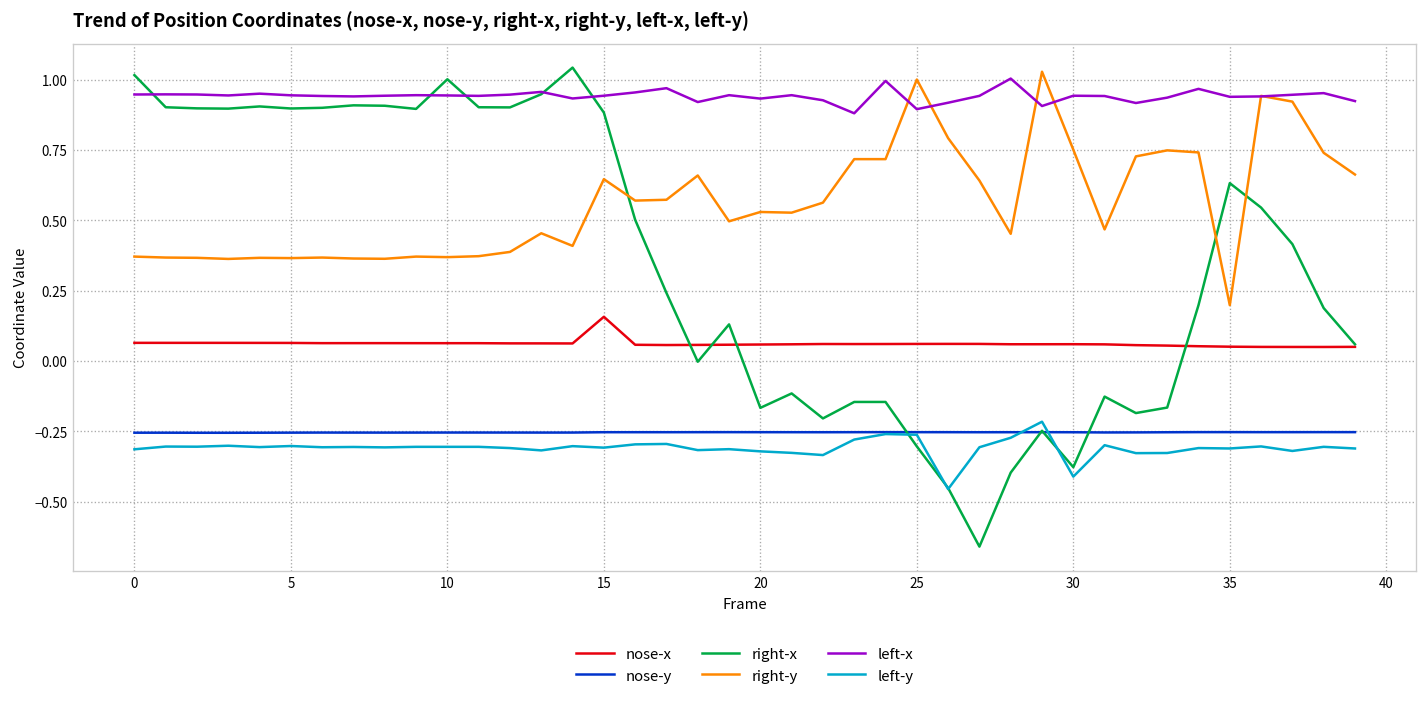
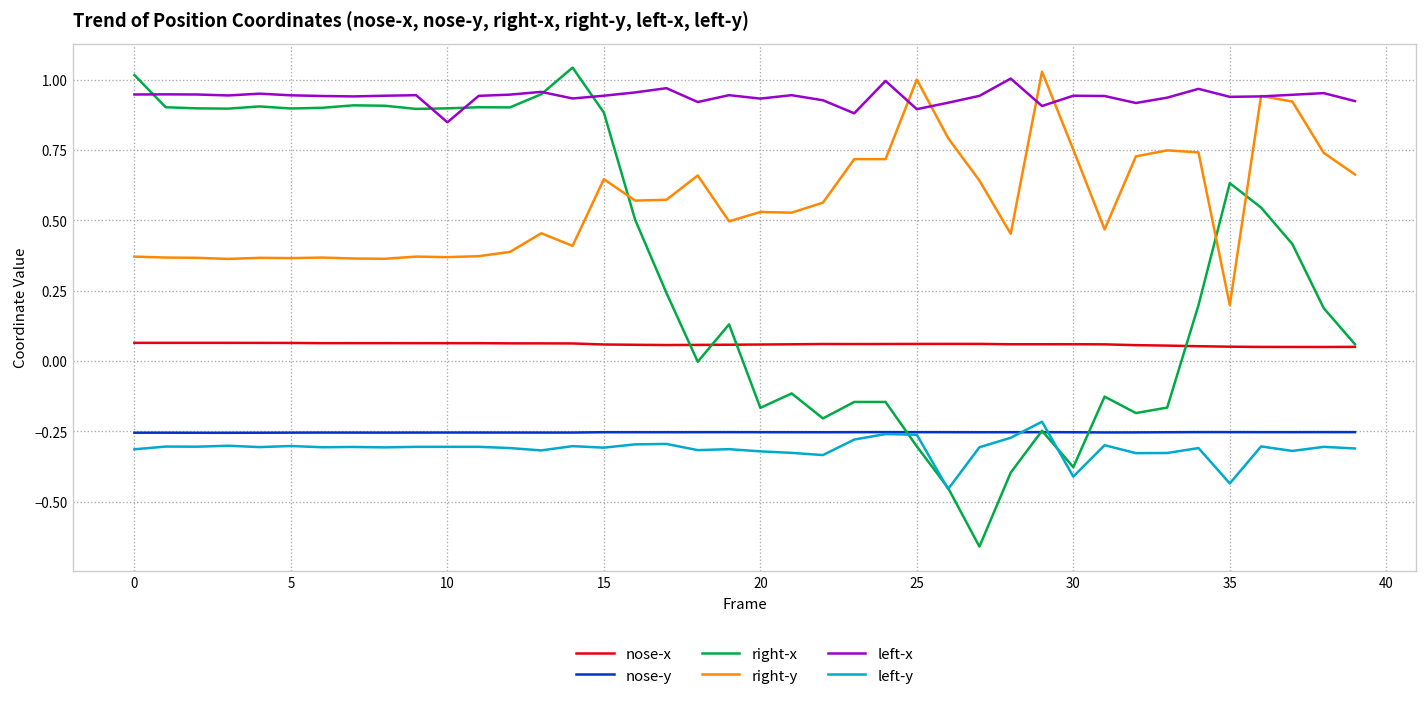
  {
    "nose-x": {
      "0": 0.06,
      "5": 0.06,
      "10": 0.06,
-     "15": 0.16,
+     "15": 0.06,
      "20": 0.06,
      "25": 0.06,
      "30": 0.06,
      "35": 0.05
    },
    "nose-y": {
      "0": -0.25,
      "5": -0.25,
      "10": -0.25,
      "15": -0.25,
      "20": -0.25,
      "30": -0.25,
      "35": -0.25
    },
    "right-x": {
      "0": 1.02,
      "5": 0.90,
-     "10": 1.00,
+     "10": 0.90,
      "15": 0.88,
      "20": -0.17,
      "25": -0.30,
      "30": -0.38,
      "35": 0.63
    },
    "right-y": {
      "0": 0.37,
      "5": 0.37,
      "10": 0.37,
      "15": 0.65,
      "20": 0.53,
      "25": 1.00,
      "30": 0.75,
      "35": 0.20
    },
    "left-x": {
      "0": 0.95,
      "5": 0.95,
-     "10": 0.94,
+     "10": 0.85,
      "15": 0.94,
      "20": 0.93,
      "25": 0.90,
      "30": 0.94,
      "35": 0.94
    },
    "left-y": {
      "0": -0.31,
      "5": -0.30,
      "10": -0.31,
      "15": -0.31,
      "20": -0.32,
      "30": -0.41,
-     "35": -0.31
+     "35": -0.44
    }
  }
